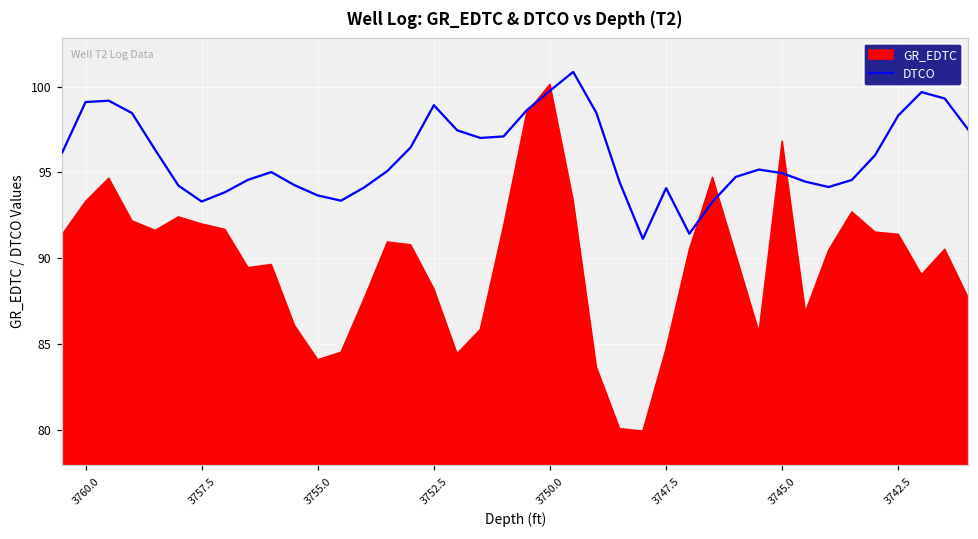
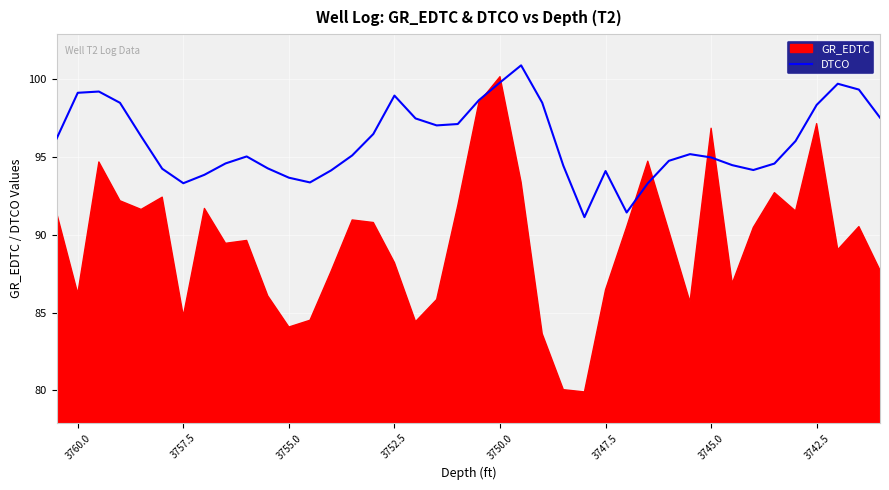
  {
    "GR_EDTC": {
-     "3760.0": 93.3,
-     "3757.5": 92.0,
+     "3760.0": 86.2,
+     "3757.5": 84.8,
      "3755.0": 84.1,
      "3752.5": 88.2,
      "3750.0": 100.1,
-     "3747.5": 84.7,
+     "3747.5": 86.5,
      "3745.0": 96.8,
-     "3742.5": 91.4
+     "3742.5": 97.1
    },
    "DTCO": {
      "3760.0": 99.1,
      "3757.5": 93.3,
      "3755.0": 93.7,
      "3752.5": 98.9,
      "3750.0": 99.8,
      "3747.5": 94.1,
      "3745.0": 94.9,
      "3742.5": 98.3
    }
  }
